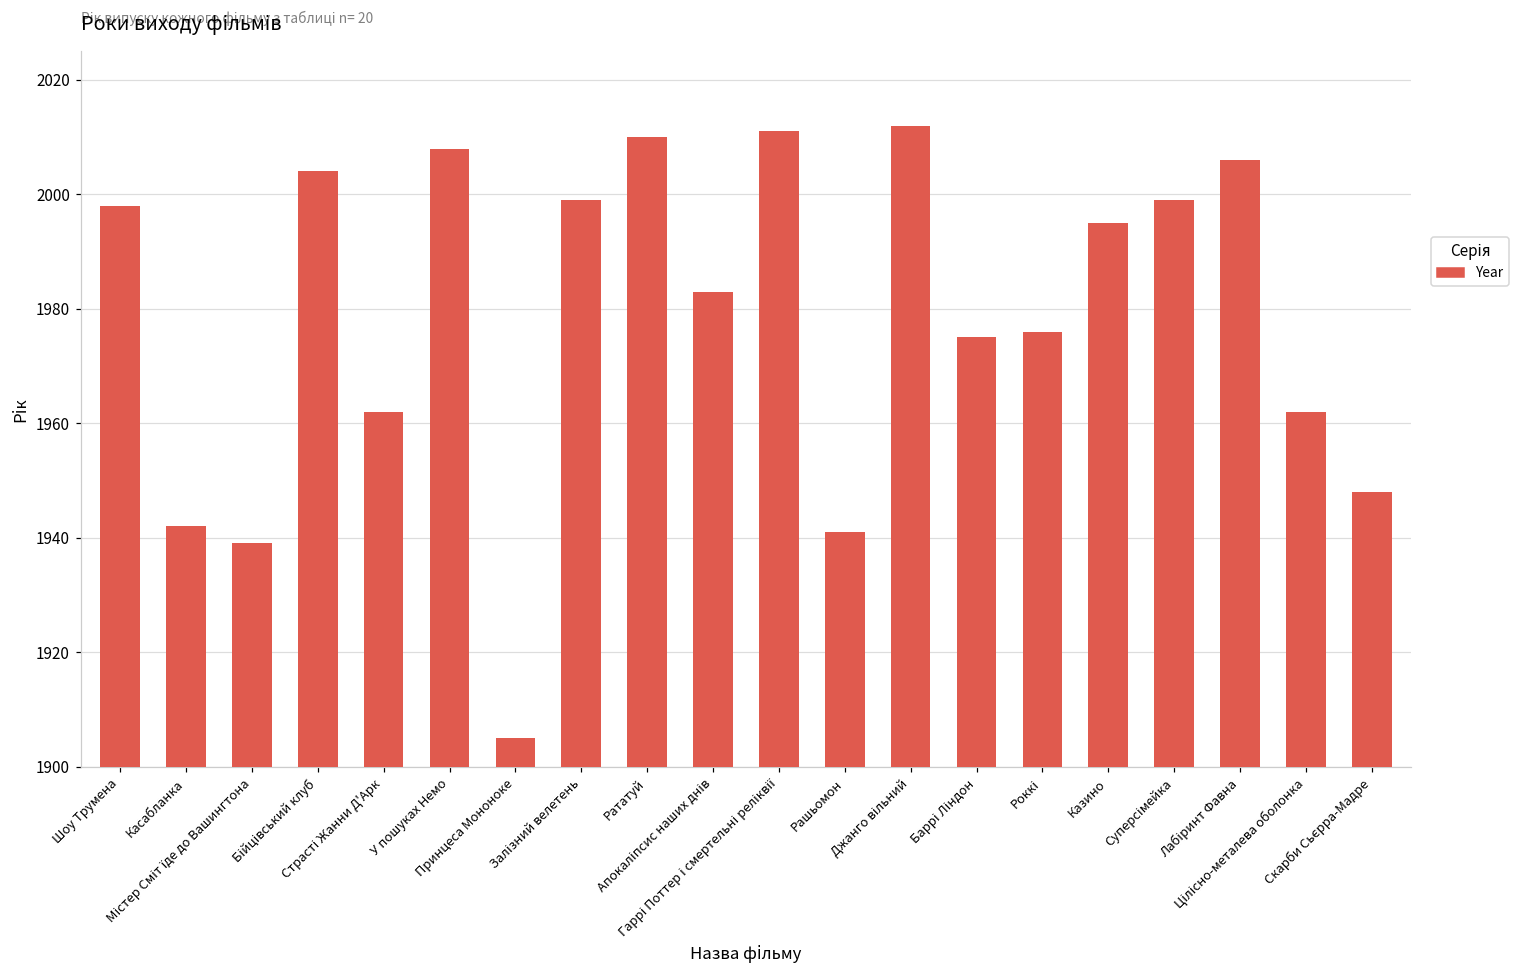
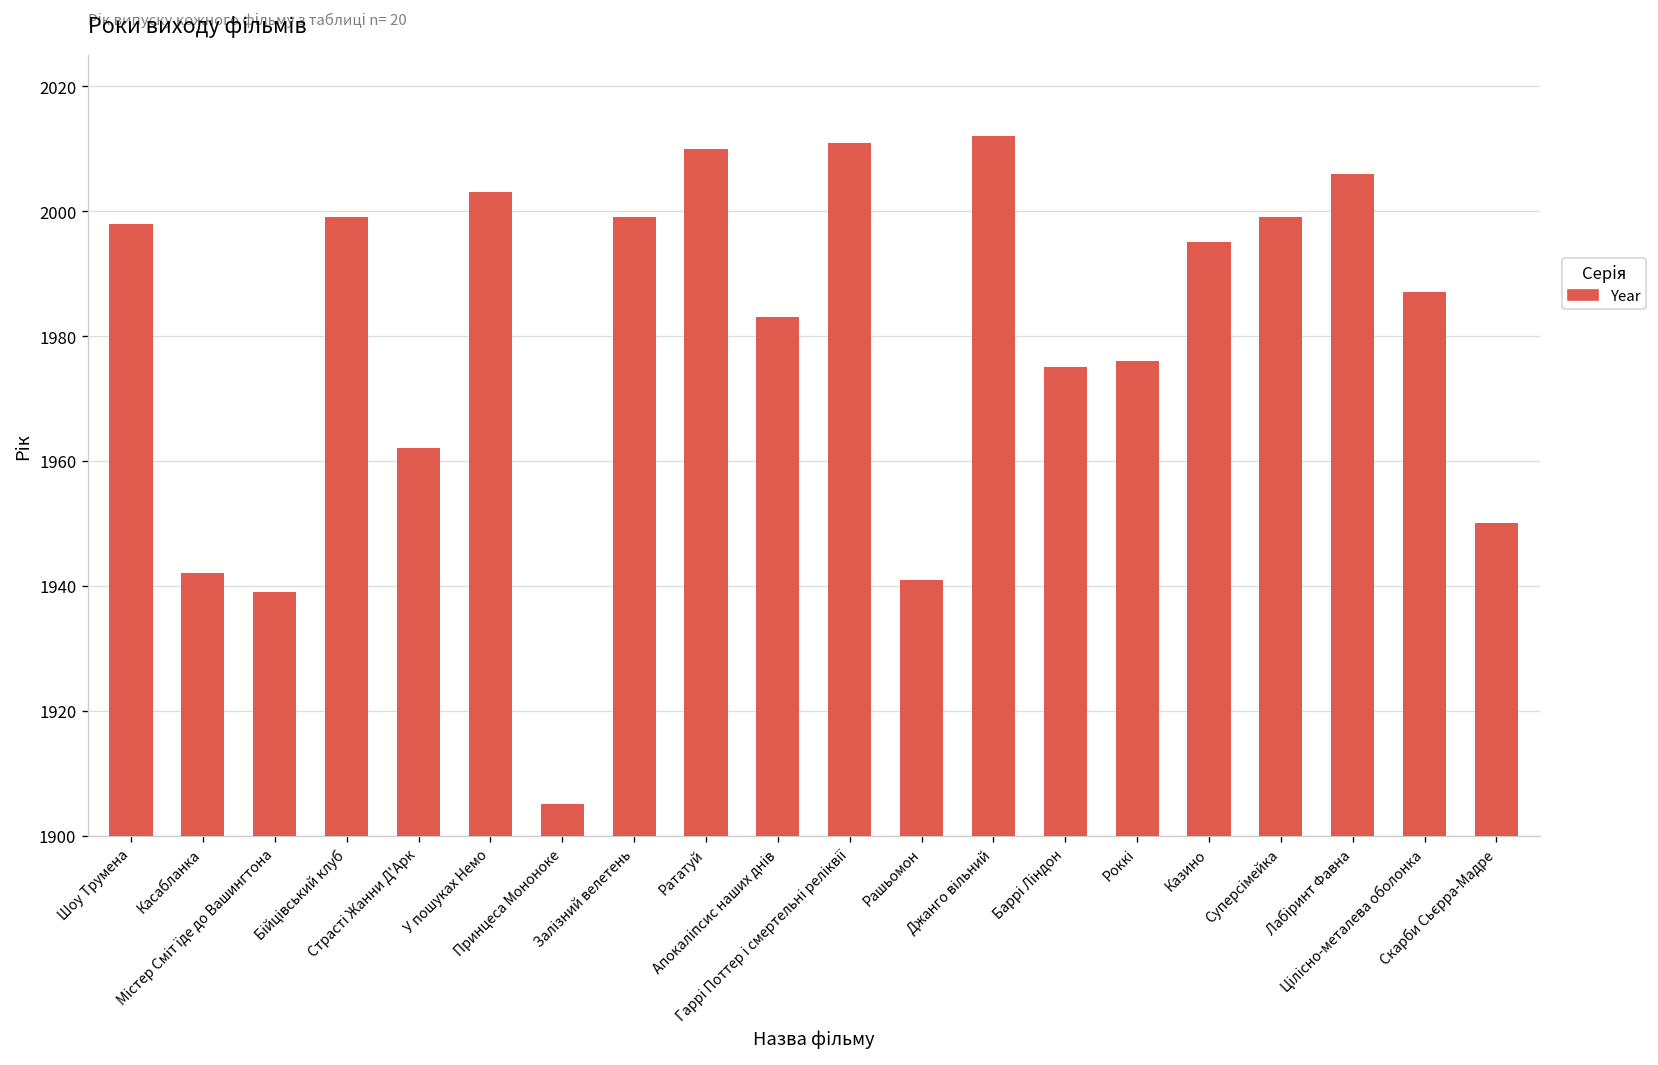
  {
    "Шоу Трумена": 1998,
    "Касабланка": 1942,
    "Містер Сміт їде до Вашингтона": 1939,
-   "Бійцівський клуб": 2004,
+   "Бійцівський клуб": 1999,
    "Страсті Жанни Д'Арк": 1962,
-   "У пошуках Немо": 2008,
+   "У пошуках Немо": 2003,
    "Принцеса Мононоке": 1905,
    "Залізний велетень": 1999,
    "Рататуй": 2010,
    "Апокаліпсис наших днів": 1983,
    "Гаррі Поттер і смертельні реліквії": 2011,
    "Рашьомон": 1941,
    "Джанго вільний": 2012,
    "Баррі Ліндон": 1975,
    "Роккі": 1976,
    "Казино": 1995,
    "Суперсімейка": 1999,
    "Лабіринт Фавна": 2006,
-   "Цілісно-металева оболонка": 1962,
-   "Скарби Сьєрра-Мадре": 1948
+   "Цілісно-металева оболонка": 1987,
+   "Скарби Сьєрра-Мадре": 1950
  }
